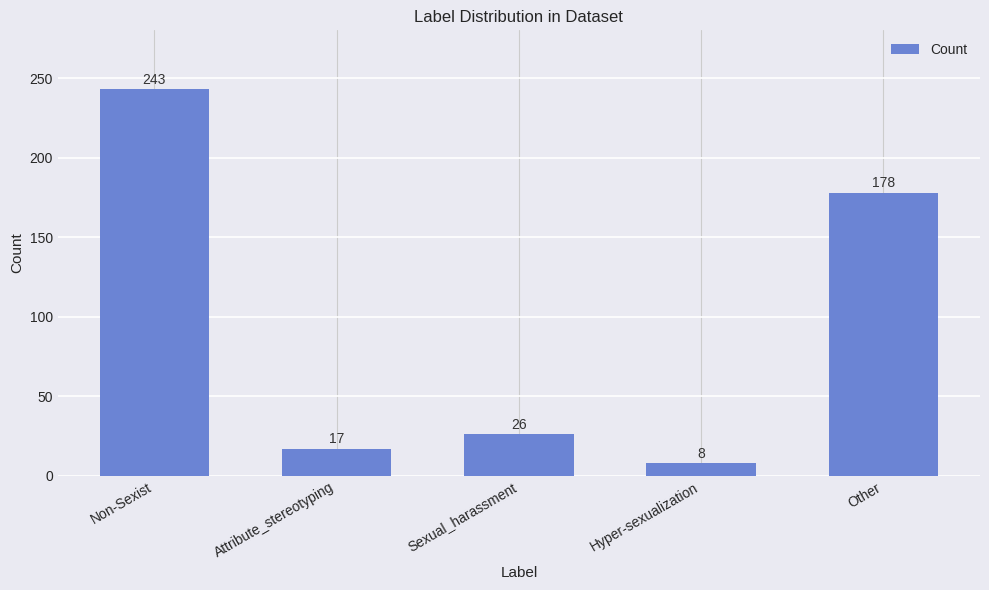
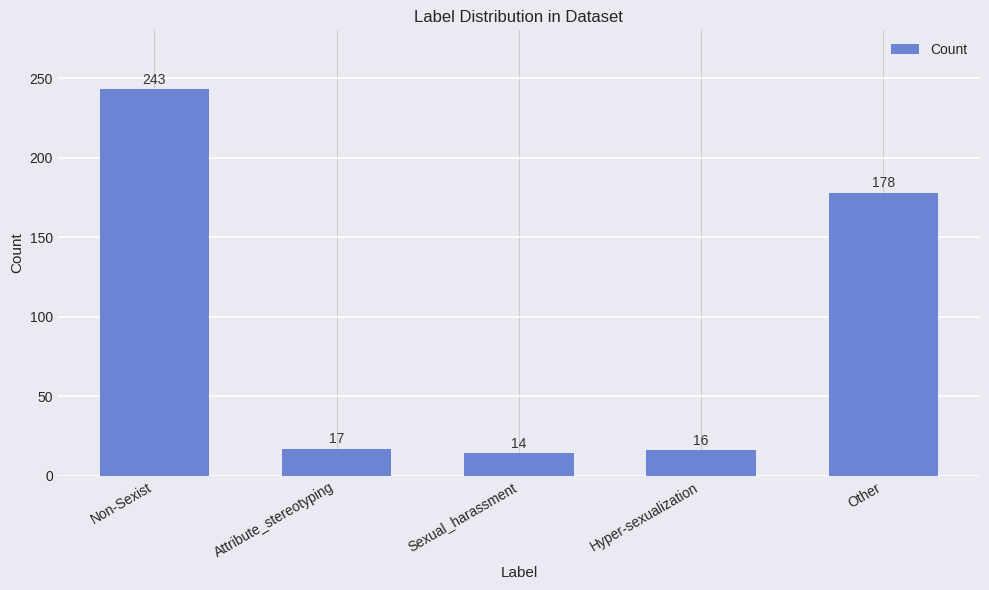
  {
    "Non-Sexist": 243,
    "Attribute_stereotyping": 17,
-   "Sexual_harassment": 26,
-   "Hyper-sexualization": 8,
+   "Sexual_harassment": 14,
+   "Hyper-sexualization": 16,
    "Other": 178
  }
